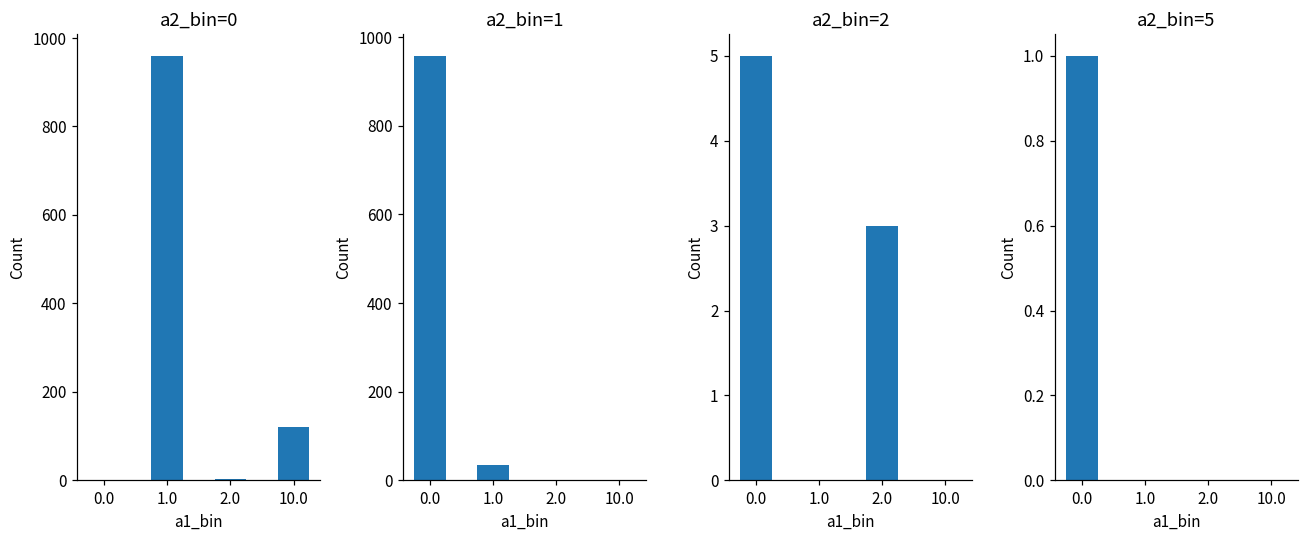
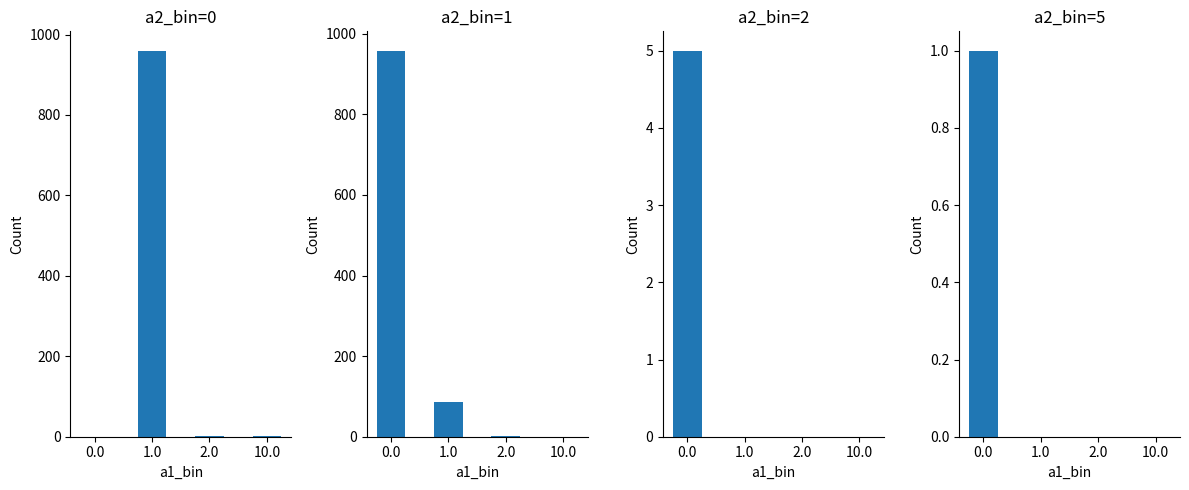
  {
    "a2_bin=0": {
      "0.0": 0,
      "1.0": 960,
-     "10.0": 120
+     "10.0": 0
    },
    "a2_bin=1": {
      "0.0": 960,
-     "1.0": 40,
+     "1.0": 90,
      "10.0": 0
    },
    "a2_bin=2": {
      "0.0": 5,
      "1.0": 0,
-     "2.0": 3,
+     "2.0": 0,
      "10.0": 0
    },
    "a2_bin=5": {
      "0.0": 1.00,
      "1.0": 0.00,
      "2.0": 0.00,
      "10.0": 0.00
    }
  }
